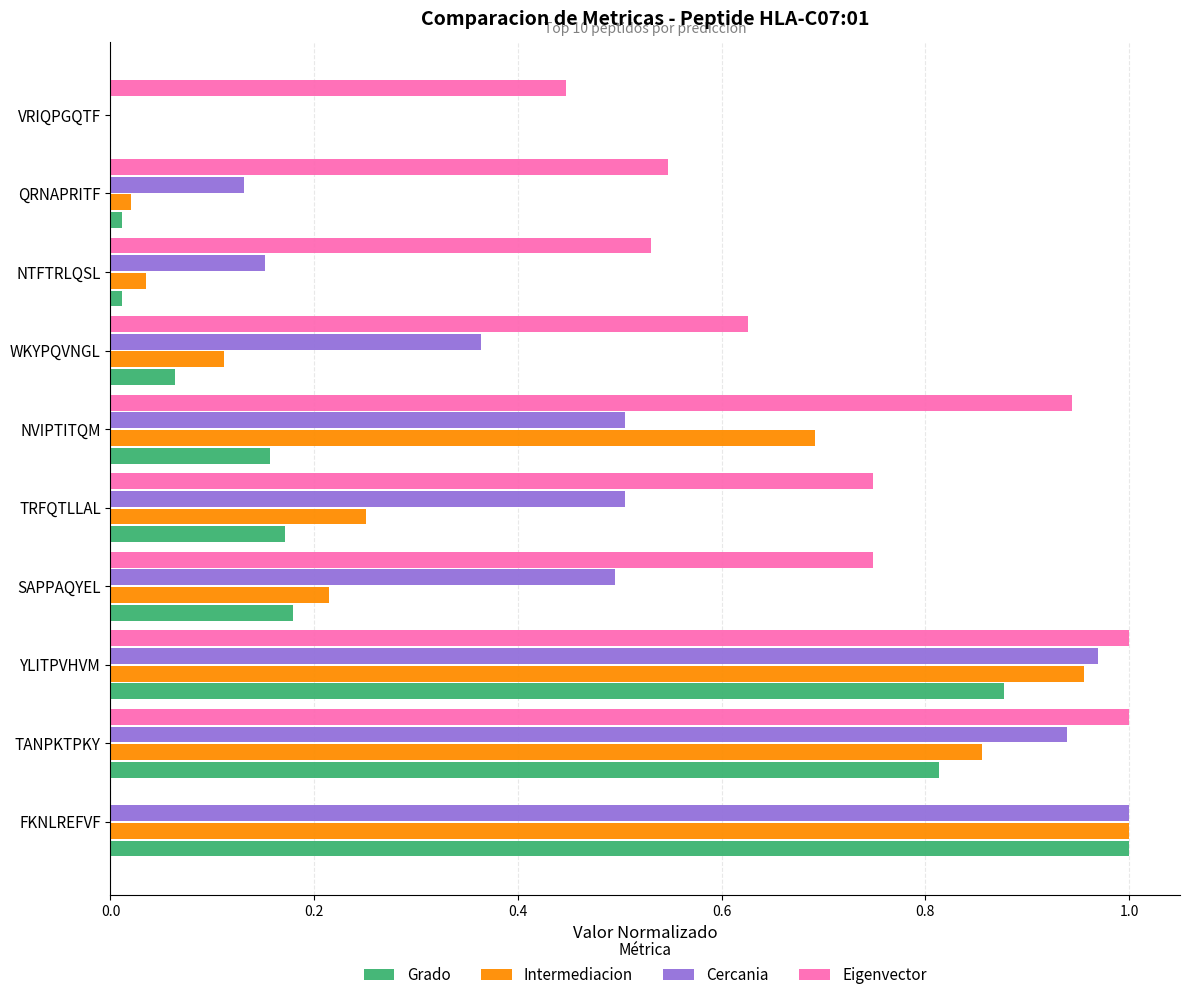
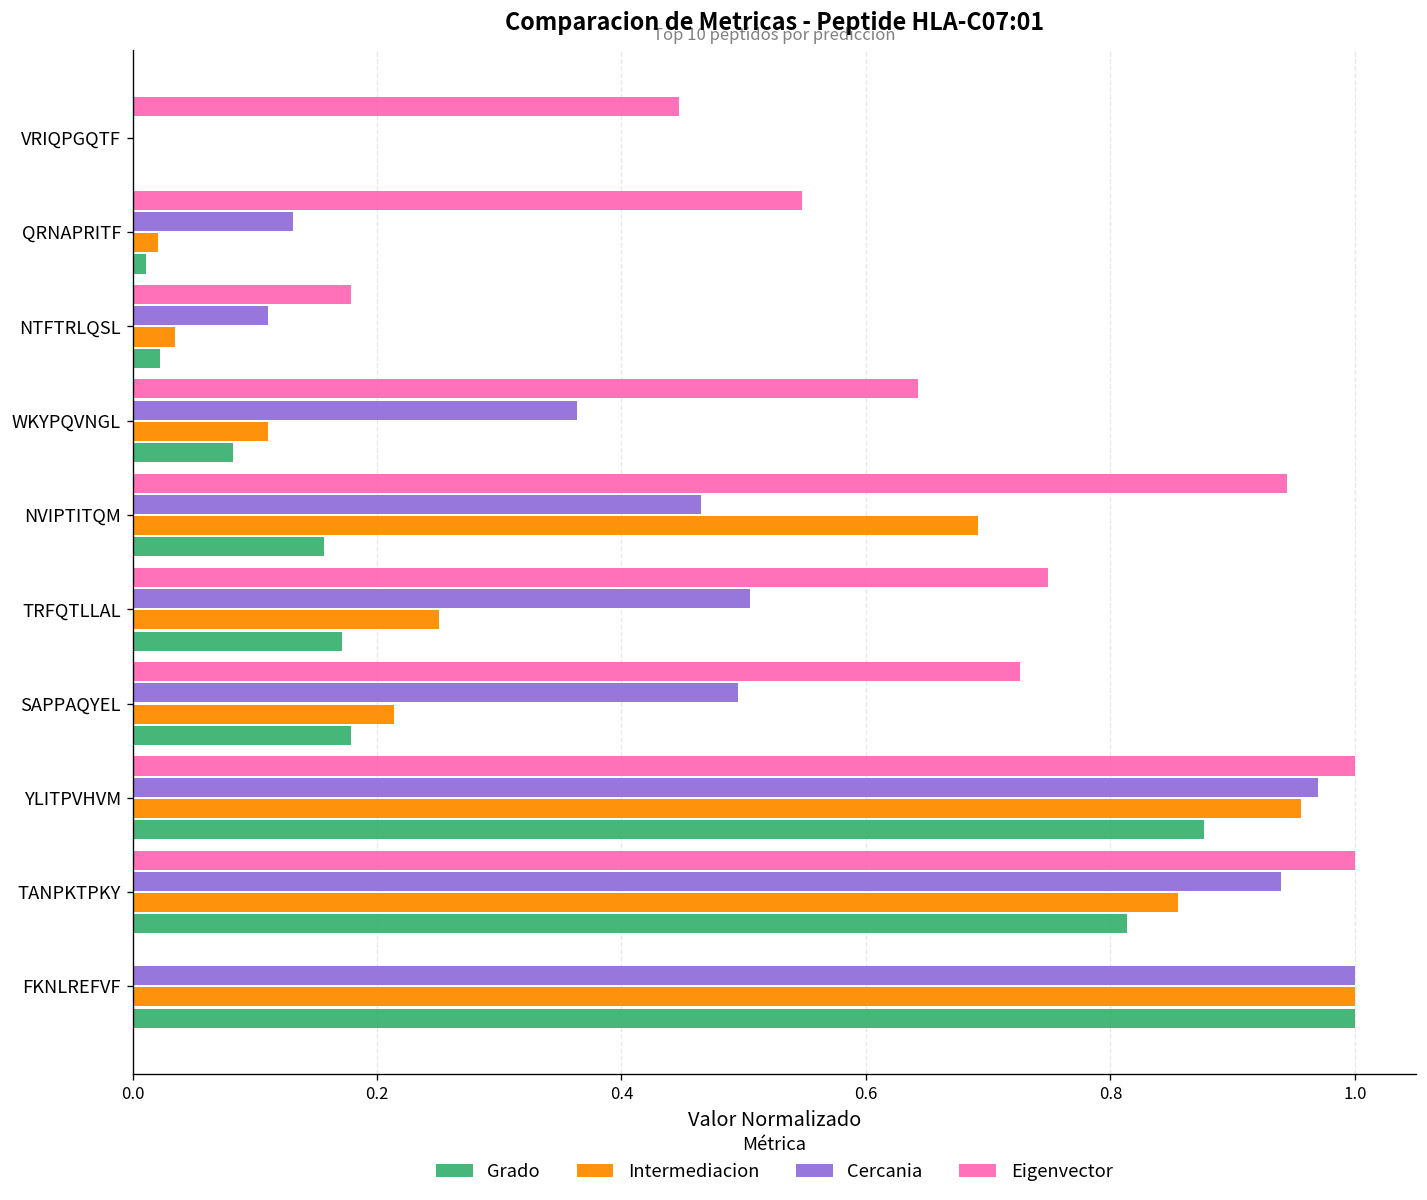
  {
    "Grado": {
      "VRIQPGQTF": 0.000,
      "QRNAPRITF": 0.011,
-     "NTFTRLQSL": 0.011,
-     "WKYPQVNGL": 0.063,
+     "NTFTRLQSL": 0.022,
+     "WKYPQVNGL": 0.082,
      "NVIPTITQM": 0.157,
      "TRFQTLLAL": 0.172,
      "SAPPAQYEL": 0.179,
      "YLITPVHVM": 0.877,
      "TANPKTPKY": 0.813,
      "FKNLREFVF": 1.000
    },
    "Intermediacion": {
      "VRIQPGQTF": 0.000,
      "QRNAPRITF": 0.021,
      "NTFTRLQSL": 0.035,
      "WKYPQVNGL": 0.111,
      "NVIPTITQM": 0.692,
      "TRFQTLLAL": 0.251,
      "SAPPAQYEL": 0.214,
      "YLITPVHVM": 0.956,
      "TANPKTPKY": 0.856,
      "FKNLREFVF": 1.000
    },
    "Cercania": {
      "VRIQPGQTF": 0.000,
      "QRNAPRITF": 0.131,
-     "NTFTRLQSL": 0.152,
+     "NTFTRLQSL": 0.111,
      "WKYPQVNGL": 0.364,
-     "NVIPTITQM": 0.505,
+     "NVIPTITQM": 0.465,
      "TRFQTLLAL": 0.505,
      "SAPPAQYEL": 0.495,
      "YLITPVHVM": 0.970,
      "TANPKTPKY": 0.939,
      "FKNLREFVF": 1.000
    },
    "Eigenvector": {
      "VRIQPGQTF": 0.447,
      "QRNAPRITF": 0.547,
-     "NTFTRLQSL": 0.531,
-     "WKYPQVNGL": 0.626,
+     "NTFTRLQSL": 0.179,
+     "WKYPQVNGL": 0.642,
      "NVIPTITQM": 0.944,
      "TRFQTLLAL": 0.749,
-     "SAPPAQYEL": 0.749,
+     "SAPPAQYEL": 0.726,
      "YLITPVHVM": 1.000,
      "TANPKTPKY": 1.000,
      "FKNLREFVF": 0.000
    }
  }
